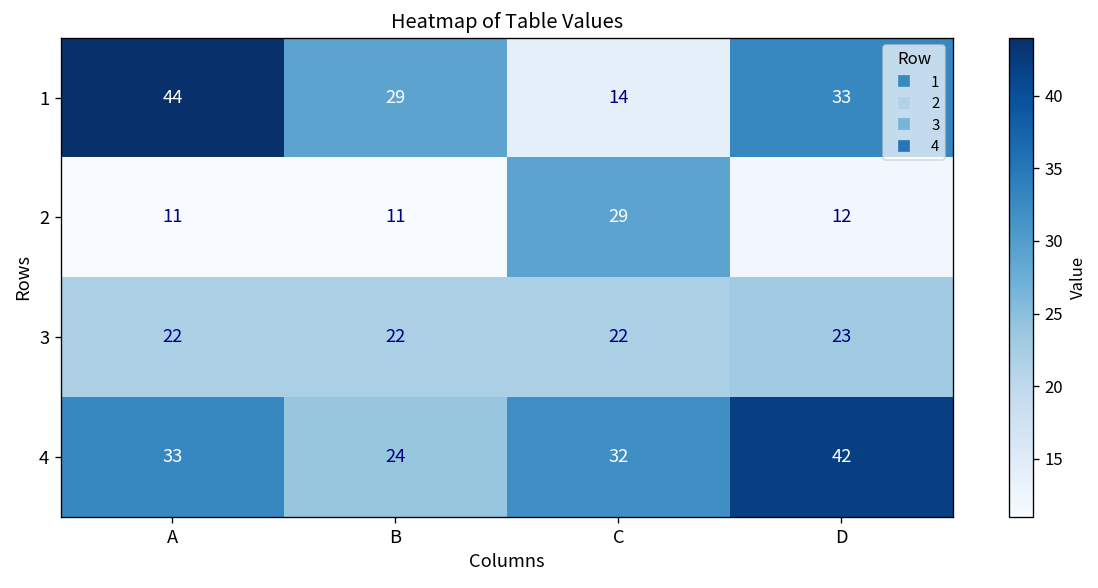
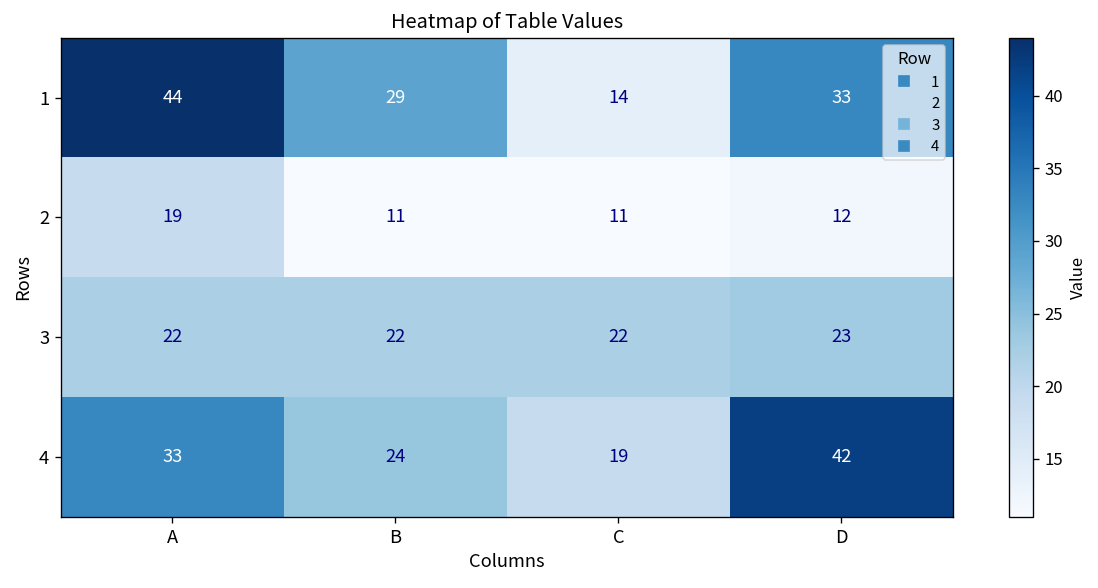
  {
    "1": {
      "A": 44,
      "B": 29,
      "C": 14,
      "D": 33
    },
    "2": {
-     "A": 11,
+     "A": 19,
      "B": 11,
-     "C": 29,
+     "C": 11,
      "D": 12
    },
    "3": {
      "A": 22,
      "B": 22,
      "C": 22,
      "D": 23
    },
    "4": {
      "A": 33,
      "B": 24,
-     "C": 32,
+     "C": 19,
      "D": 42
    }
  }
